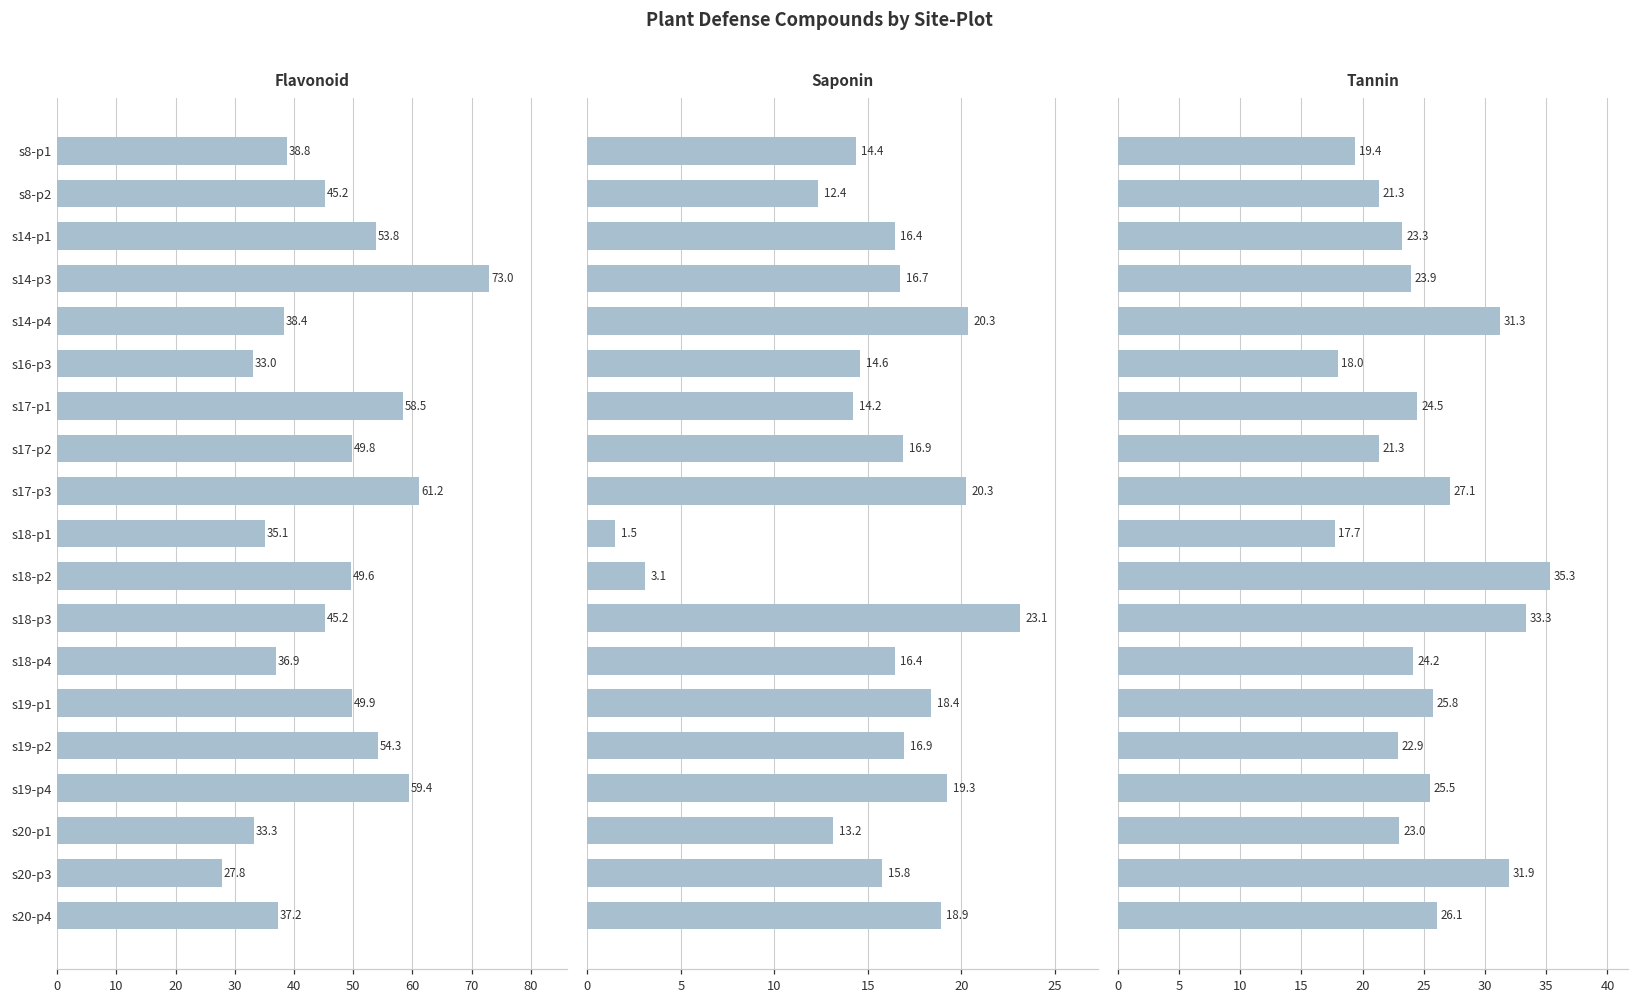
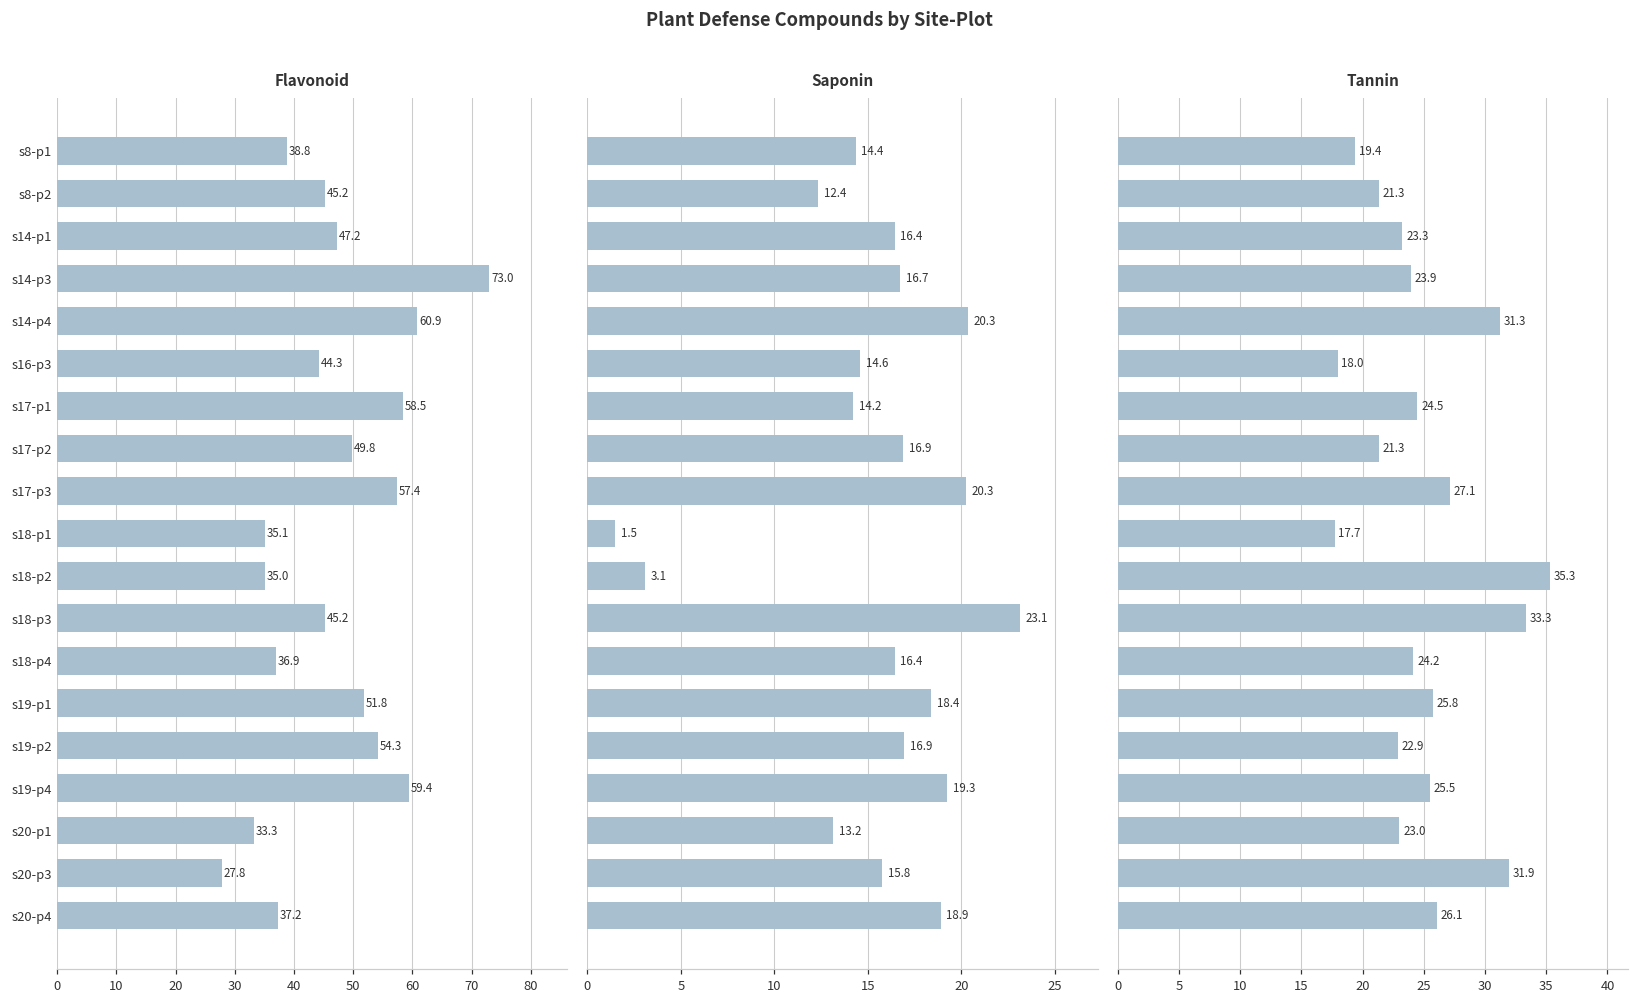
  {
    "Flavonoid": {
      "s8-p1": 38.8,
      "s8-p2": 45.2,
-     "s14-p1": 53.8,
+     "s14-p1": 47.2,
      "s14-p3": 73.0,
-     "s14-p4": 38.4,
-     "s16-p3": 33.0,
+     "s14-p4": 60.9,
+     "s16-p3": 44.3,
      "s17-p1": 58.5,
      "s17-p2": 49.8,
-     "s17-p3": 61.2,
+     "s17-p3": 57.4,
      "s18-p1": 35.1,
-     "s18-p2": 49.6,
+     "s18-p2": 35.0,
      "s18-p3": 45.2,
      "s18-p4": 36.9,
-     "s19-p1": 49.9,
+     "s19-p1": 51.8,
      "s19-p2": 54.3,
      "s19-p4": 59.4,
      "s20-p1": 33.3,
      "s20-p3": 27.8,
      "s20-p4": 37.2
    }
  }
